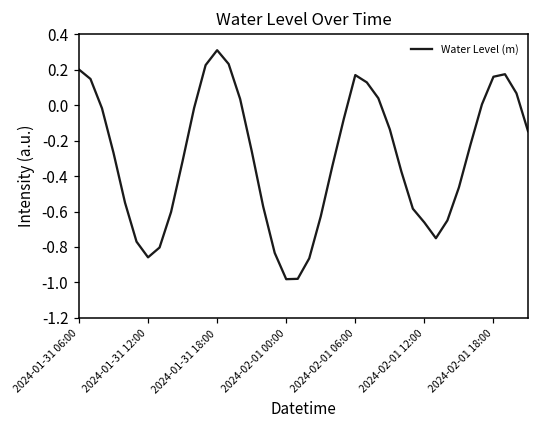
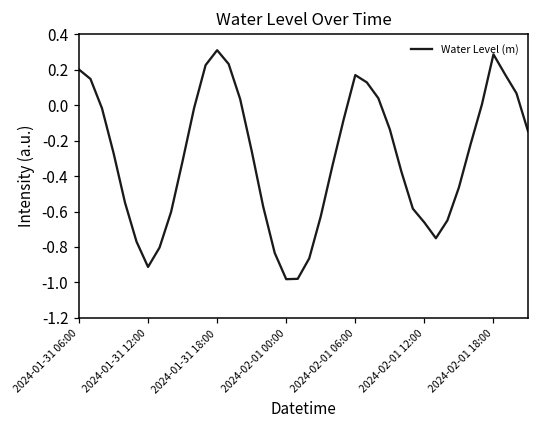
  {
    "2024-01-31 06:00": 0.20,
-   "2024-01-31 12:00": -0.86,
+   "2024-01-31 12:00": -0.91,
    "2024-01-31 18:00": 0.31,
    "2024-02-01 00:00": -0.98,
    "2024-02-01 06:00": 0.17,
    "2024-02-01 12:00": -0.66,
-   "2024-02-01 18:00": 0.16
+   "2024-02-01 18:00": 0.29
  }
